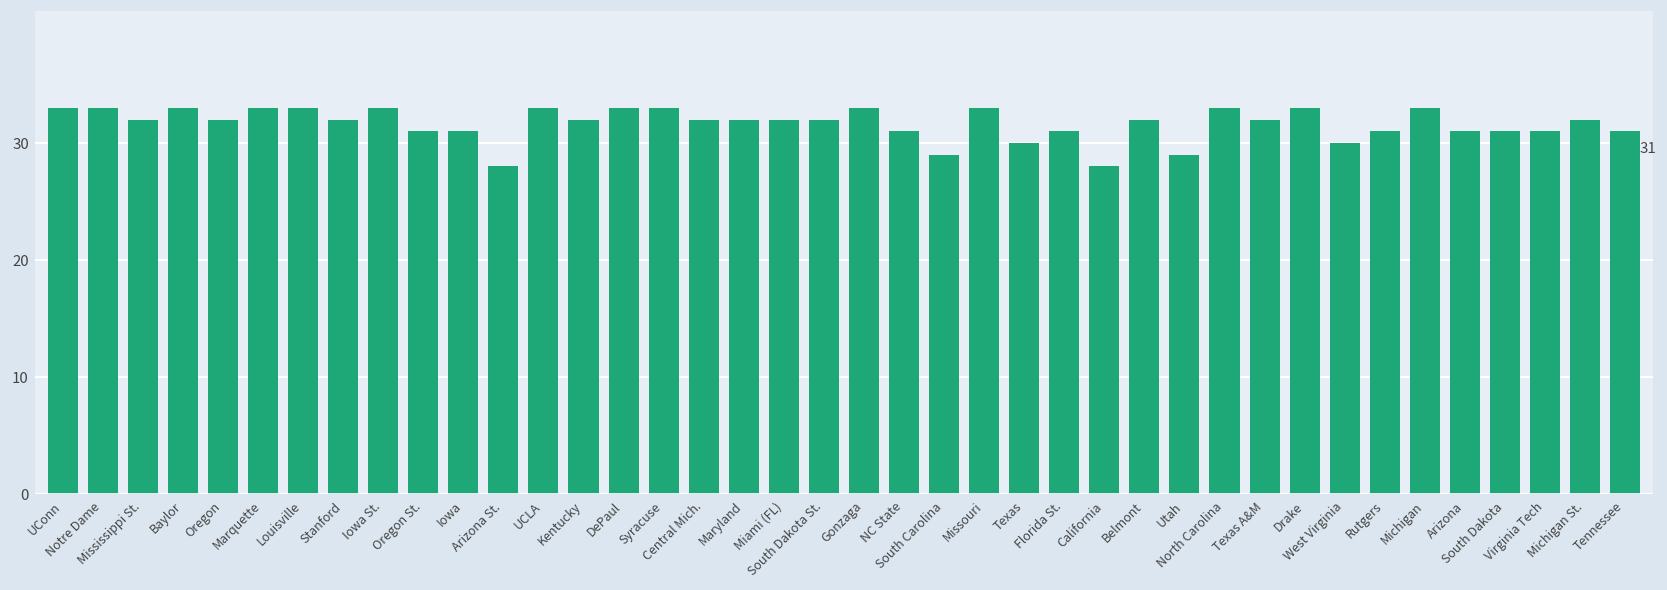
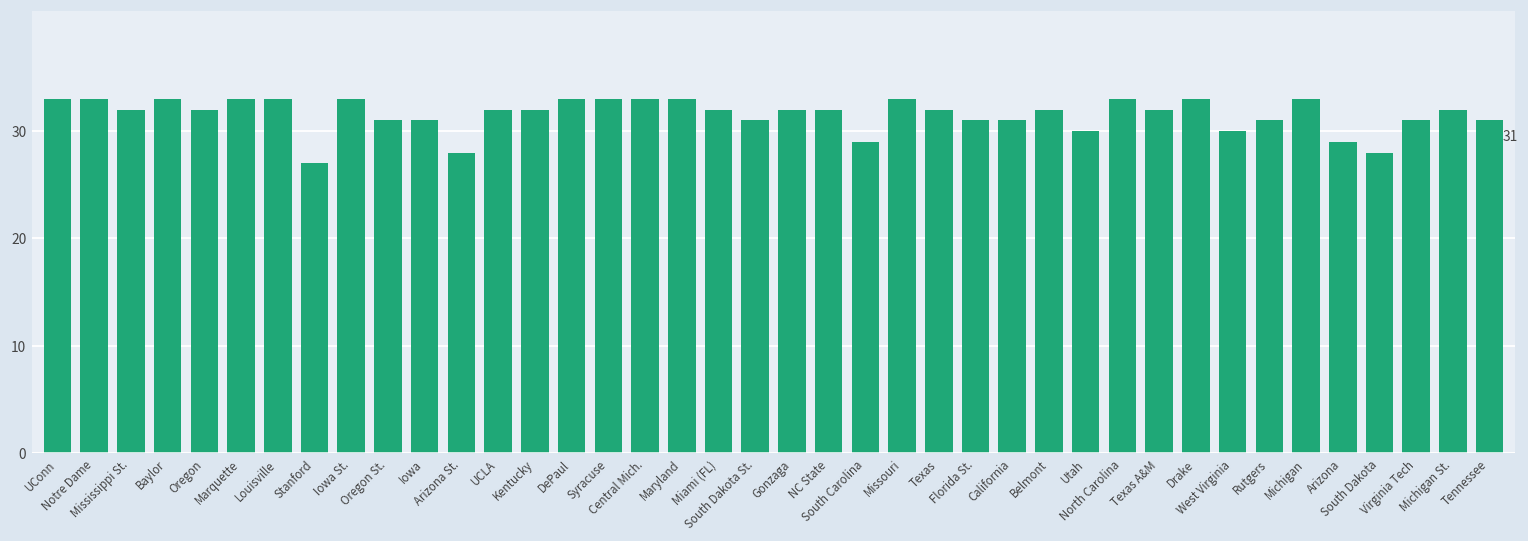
  {
    "UConn": 33,
    "Notre Dame": 33,
    "Mississippi St.": 32,
    "Baylor": 33,
    "Oregon": 32,
    "Marquette": 33,
    "Louisville": 33,
-   "Stanford": 32,
+   "Stanford": 27,
    "Iowa St.": 33,
    "Oregon St.": 31,
    "Iowa": 31,
    "Arizona St.": 28,
-   "UCLA": 33,
+   "UCLA": 32,
    "Kentucky": 32,
    "DePaul": 33,
    "Syracuse": 33,
-   "Central Mich.": 32,
-   "Maryland": 32,
+   "Central Mich.": 33,
+   "Maryland": 33,
    "Miami (FL)": 32,
-   "South Dakota St.": 32,
-   "Gonzaga": 33,
-   "NC State": 31,
+   "South Dakota St.": 31,
+   "Gonzaga": 32,
+   "NC State": 32,
    "South Carolina": 29,
    "Missouri": 33,
-   "Texas": 30,
+   "Texas": 32,
    "Florida St.": 31,
-   "California": 28,
+   "California": 31,
    "Belmont": 32,
-   "Utah": 29,
+   "Utah": 30,
    "North Carolina": 33,
    "Texas A&M": 32,
    "Drake": 33,
    "West Virginia": 30,
    "Rutgers": 31,
    "Michigan": 33,
-   "Arizona": 31,
-   "South Dakota": 31,
+   "Arizona": 29,
+   "South Dakota": 28,
    "Virginia Tech": 31,
    "Michigan St.": 32
  }
